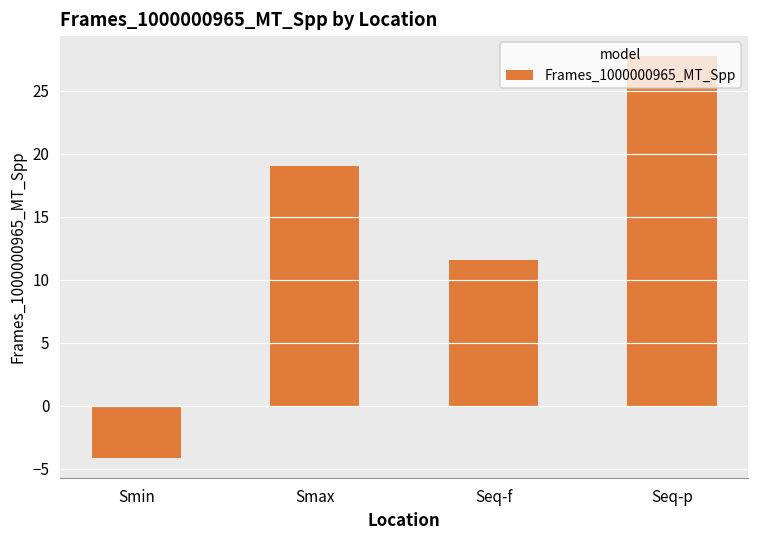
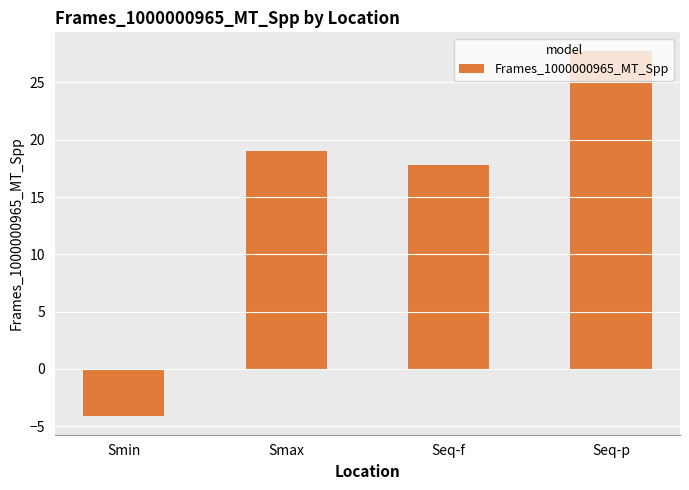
  {
    "Smin": -4.1,
    "Smax": 19.0,
-   "Seq-f": 11.6
+   "Seq-f": 17.8
  }
